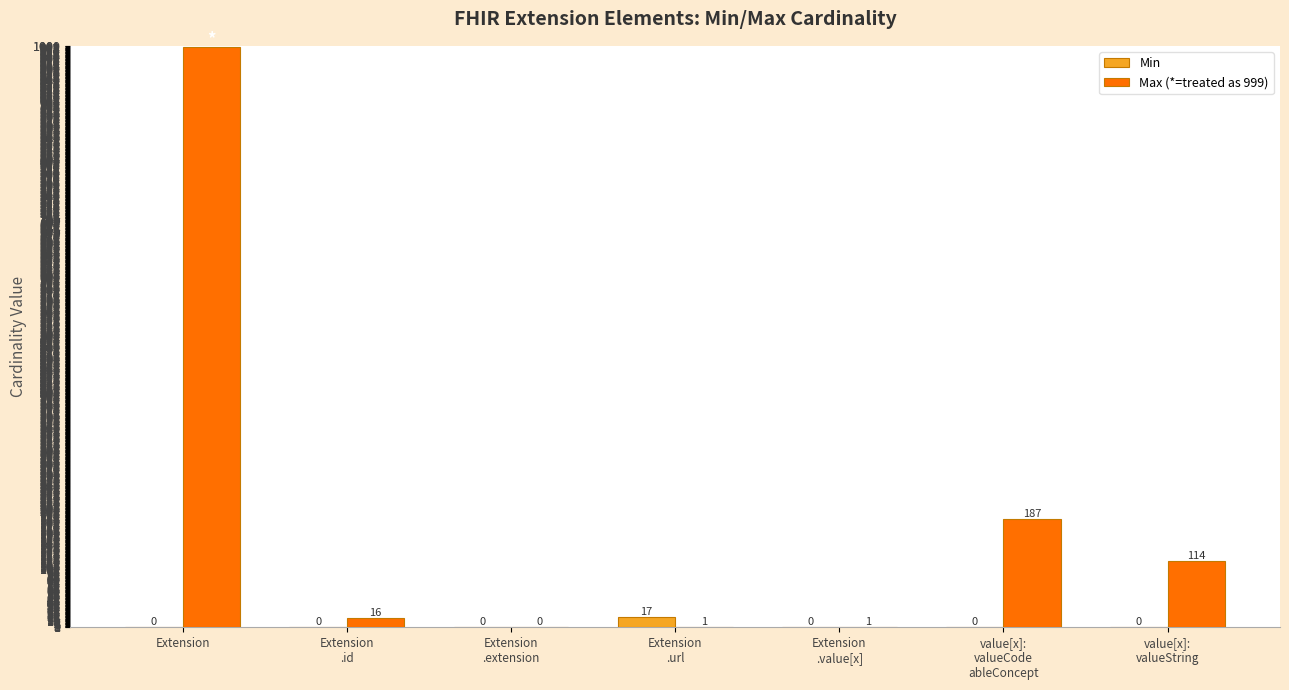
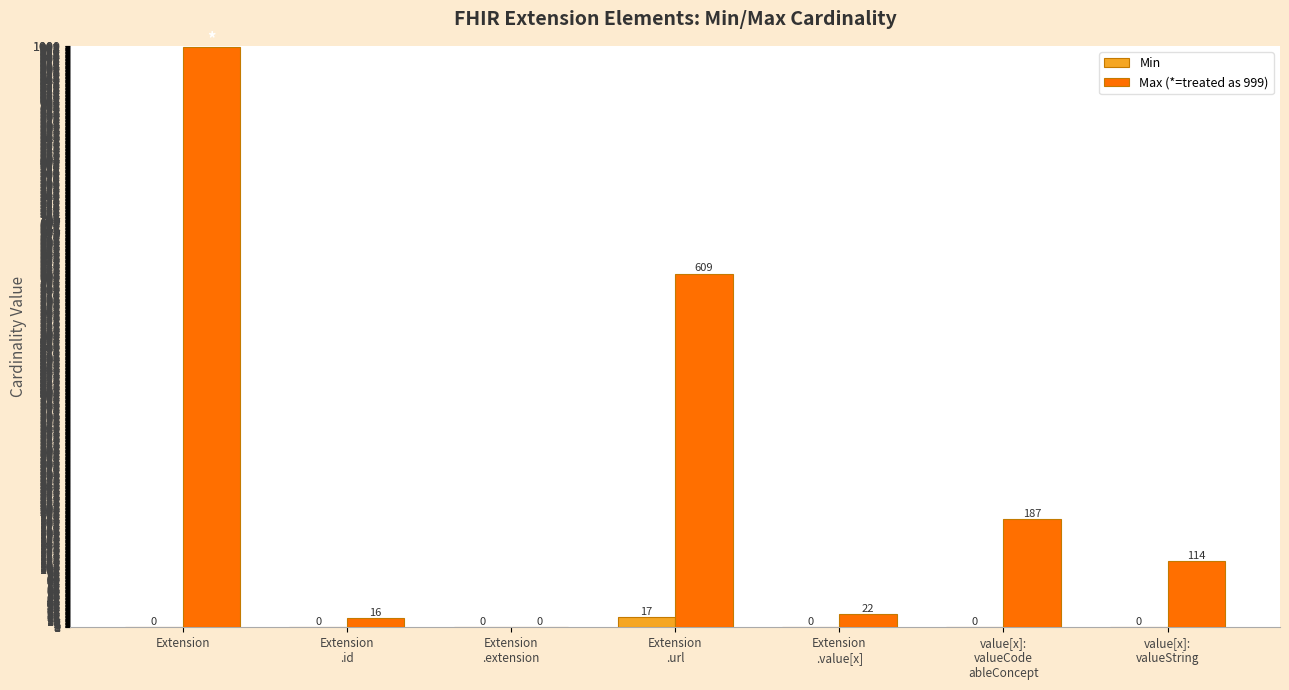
  {
    "Min": {
      "Extension": 0,
      "Extension .id": 0,
      "Extension .extension": 0,
      "Extension .url": 17,
      "Extension .value[x]": 0,
      "value[x]: valueCode ableConcept": 0,
      "value[x]: valueString": 0
    },
    "Max (*=treated as 999)": {
      "Extension .id": 16,
      "Extension .extension": 0,
-     "Extension .url": 1,
-     "Extension .value[x]": 1,
+     "Extension .url": 609,
+     "Extension .value[x]": 22,
      "value[x]: valueCode ableConcept": 187,
      "value[x]: valueString": 114
    }
  }
